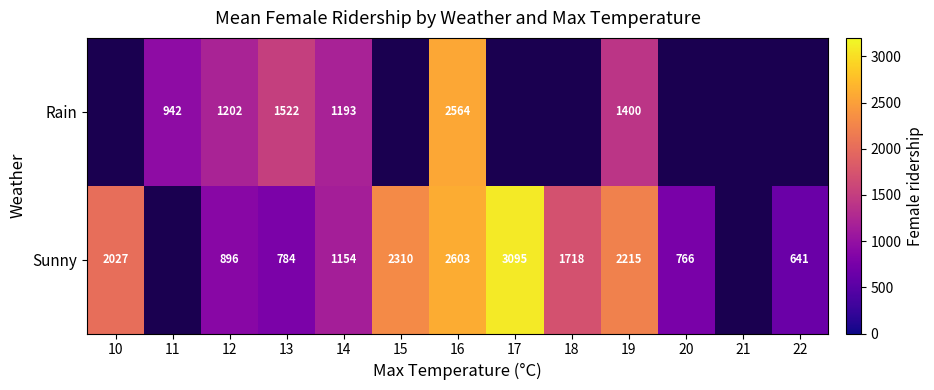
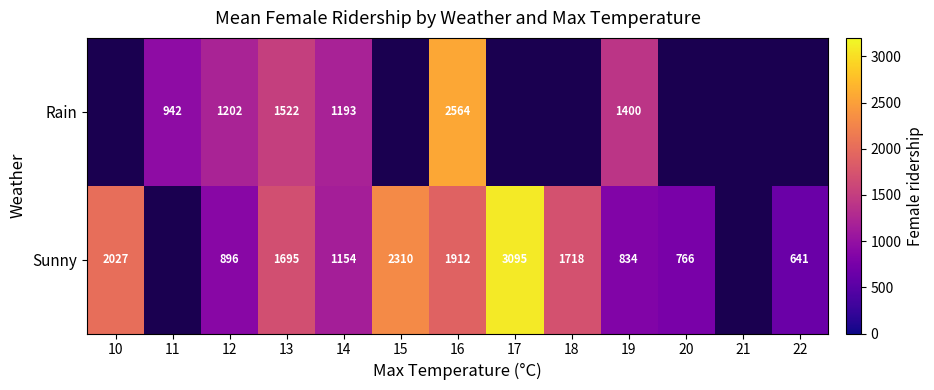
  {
    "Rain": {
      "11": 942,
      "12": 1202,
      "13": 1522,
      "14": 1193,
      "16": 2564,
      "19": 1400
    },
    "Sunny": {
      "10": 2027,
      "12": 896,
-     "13": 784,
+     "13": 1695,
      "14": 1154,
      "15": 2310,
-     "16": 2603,
+     "16": 1912,
      "17": 3095,
      "18": 1718,
-     "19": 2215,
+     "19": 834,
      "20": 766,
      "22": 641
    }
  }
